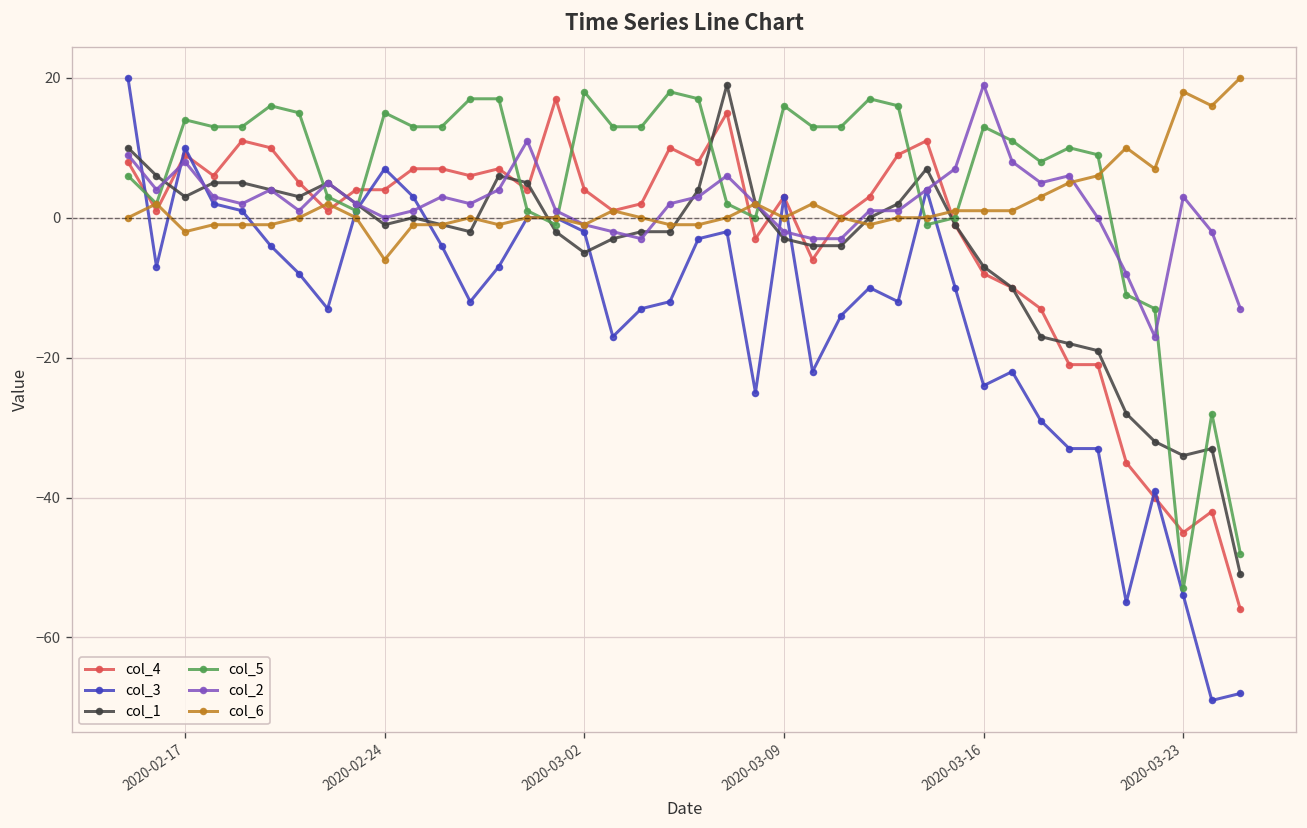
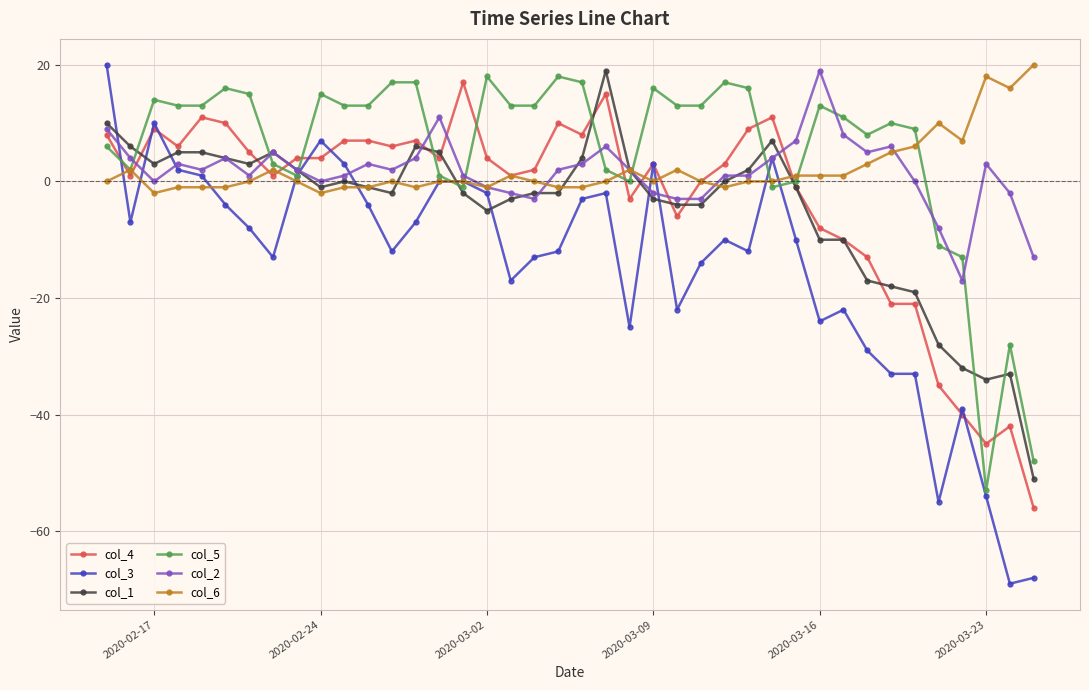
  {
    "col_4": {
      "2020-02-17": 9,
      "2020-02-24": 4,
      "2020-03-02": 4,
      "2020-03-16": -8,
      "2020-03-23": -45
    },
    "col_3": {
      "2020-02-17": 10,
      "2020-02-24": 7,
      "2020-03-02": -2,
      "2020-03-16": -24,
      "2020-03-23": -54
    },
    "col_1": {
      "2020-02-17": 3,
      "2020-02-24": -1,
      "2020-03-02": -5,
      "2020-03-09": -3,
-     "2020-03-16": -7,
+     "2020-03-16": -10,
      "2020-03-23": -34
    },
    "col_5": {
      "2020-02-17": 14,
      "2020-02-24": 15,
      "2020-03-02": 18,
      "2020-03-09": 16,
      "2020-03-16": 13,
      "2020-03-23": -53
    },
    "col_2": {
-     "2020-02-17": 8,
+     "2020-02-17": 0,
      "2020-02-24": 0,
      "2020-03-09": -2,
      "2020-03-16": 19,
      "2020-03-23": 3
    },
    "col_6": {
      "2020-02-17": -2,
-     "2020-02-24": -6,
+     "2020-02-24": -2,
      "2020-03-09": 0,
      "2020-03-16": 1,
      "2020-03-23": 18
    }
  }
